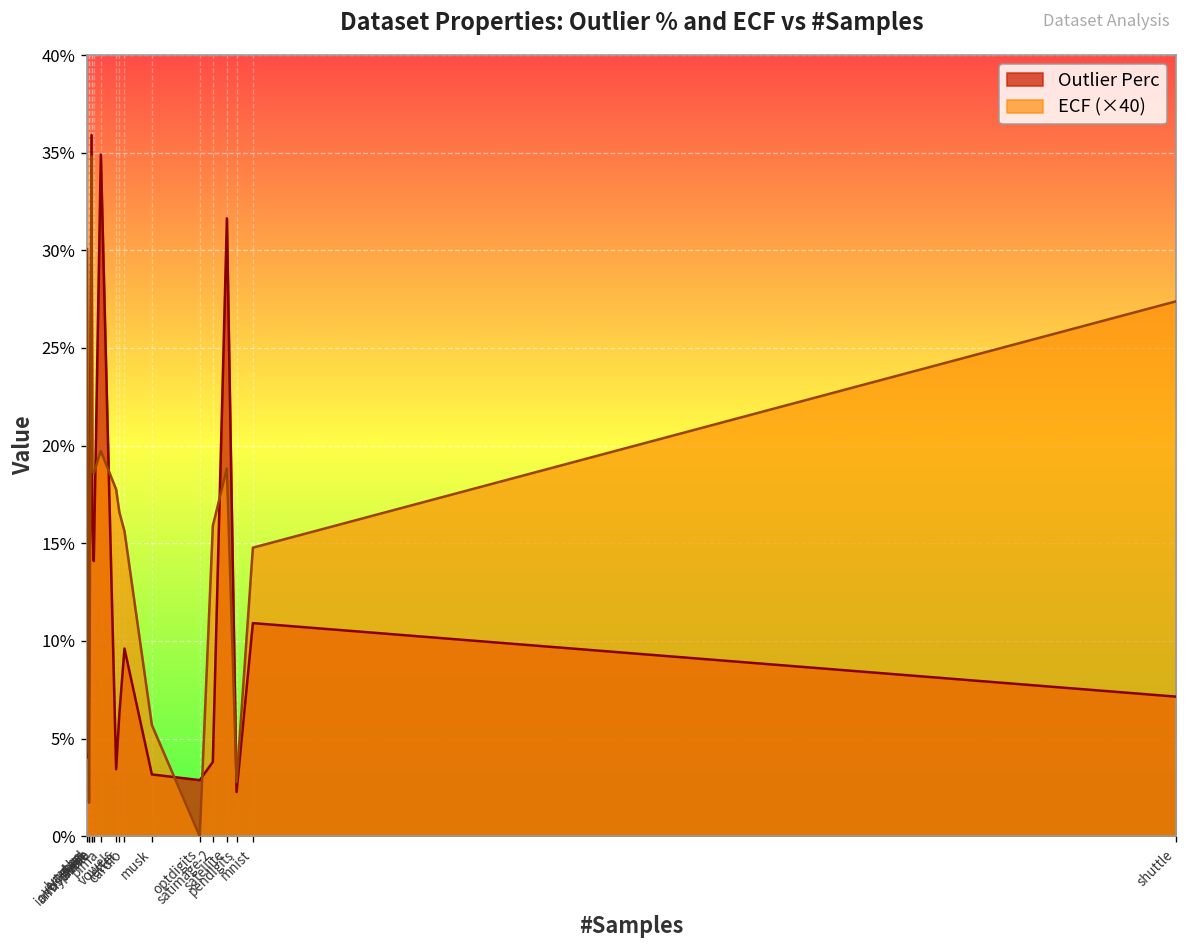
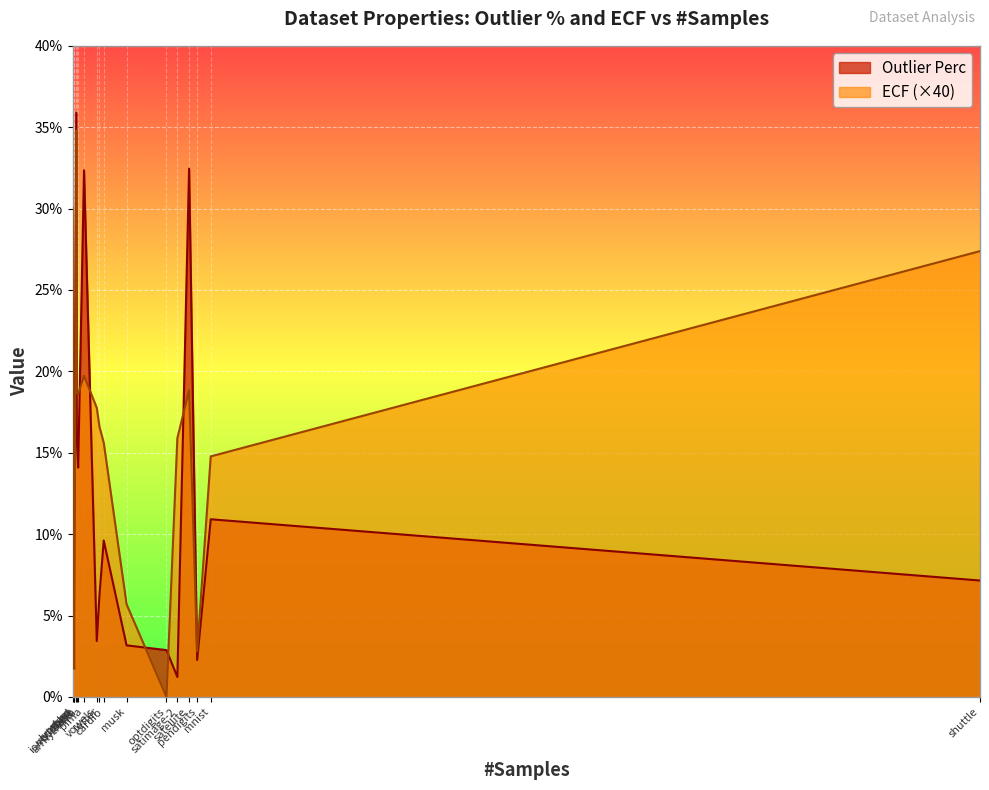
  {
    "Outlier Perc": {
      "lympho": "4.1%",
      "glass": "4.2%",
      "vertebral": "10.3%",
      "ionosphere": "35.9%",
      "wbc": "15.9%",
      "arrhythmia": "14.1%",
-     "pima": "34.9%",
+     "pima": "32.4%",
      "vowels": "3.4%",
      "letter": "6.3%",
      "cardio": "9.6%",
      "musk": "3.2%",
      "optdigits": "2.9%",
-     "satimage-2": "3.8%",
-     "satellite": "31.6%",
+     "satimage-2": "1.2%",
+     "satellite": "32.5%",
      "pendigits": "2.3%",
      "mnist": "10.9%",
      "shuttle": "7.2%"
    },
    "ECF (×40)": {
      "lympho": "30.1%",
      "glass": "6.9%",
      "vertebral": "1.7%",
      "ionosphere": "34.8%",
      "wbc": "18.7%",
      "arrhythmia": "18.6%",
      "pima": "19.7%",
      "vowels": "17.8%",
      "letter": "16.6%",
      "cardio": "15.6%",
      "musk": "5.7%",
      "optdigits": "0.0%",
      "satimage-2": "15.9%",
      "satellite": "18.8%",
      "pendigits": "2.8%",
      "mnist": "14.8%",
      "shuttle": "27.4%"
    }
  }
